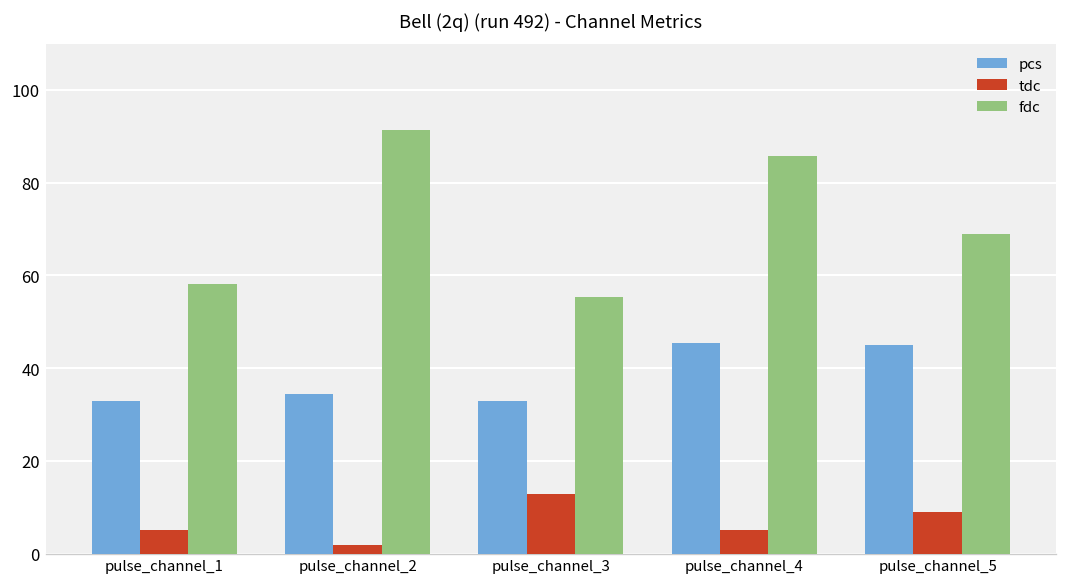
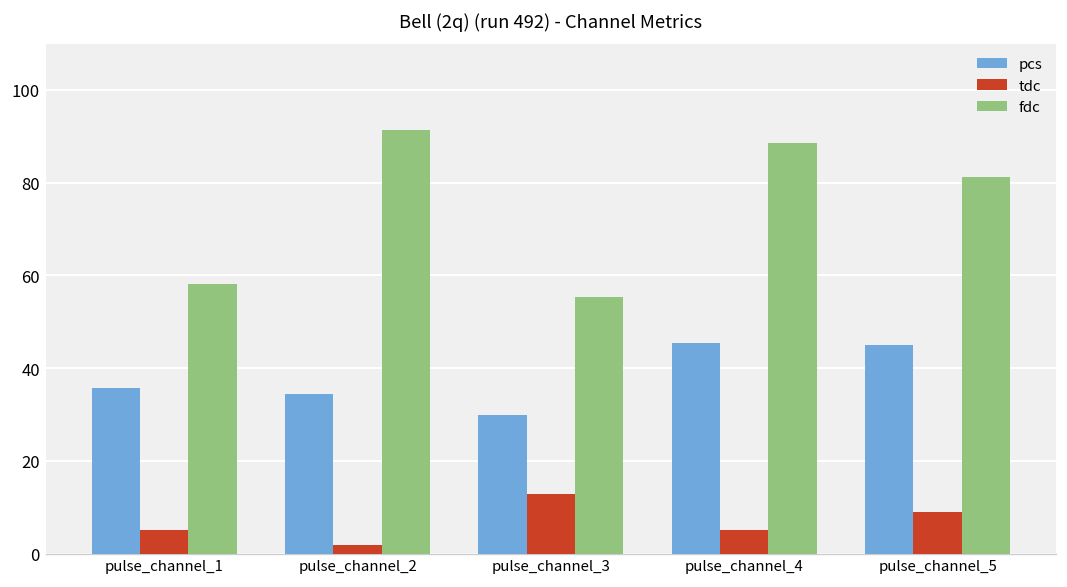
  {
    "pcs": {
-     "pulse_channel_1": 33,
+     "pulse_channel_1": 36,
      "pulse_channel_2": 34,
-     "pulse_channel_3": 33,
+     "pulse_channel_3": 30,
      "pulse_channel_4": 45,
      "pulse_channel_5": 45
    },
    "tdc": {
      "pulse_channel_1": 5,
      "pulse_channel_2": 2,
      "pulse_channel_3": 13,
      "pulse_channel_4": 5,
      "pulse_channel_5": 9
    },
    "fdc": {
      "pulse_channel_1": 58,
      "pulse_channel_2": 91,
      "pulse_channel_3": 55,
-     "pulse_channel_4": 86,
-     "pulse_channel_5": 69
+     "pulse_channel_4": 88,
+     "pulse_channel_5": 81
    }
  }
